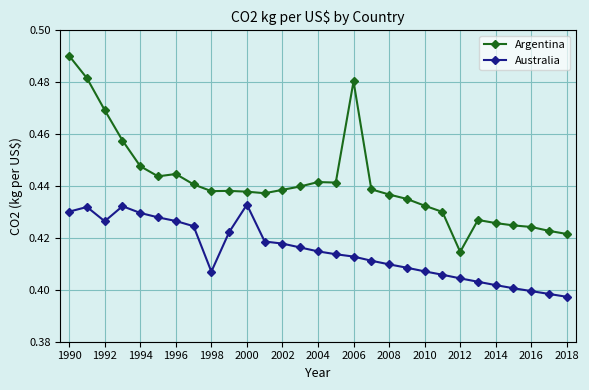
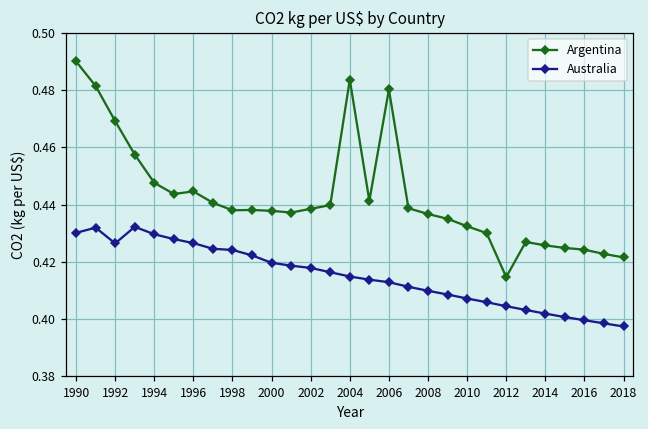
  {
    "Argentina": {
      "1990": 0.490,
      "1992": 0.469,
      "1994": 0.448,
      "1996": 0.445,
      "1998": 0.438,
      "2000": 0.438,
      "2002": 0.439,
-     "2004": 0.442,
+     "2004": 0.484,
      "2006": 0.480,
      "2008": 0.437,
      "2010": 0.432,
      "2012": 0.415,
      "2014": 0.426,
      "2016": 0.424,
      "2018": 0.422
    },
    "Australia": {
      "1990": 0.430,
      "1992": 0.426,
      "1994": 0.430,
      "1996": 0.427,
-     "1998": 0.407,
-     "2000": 0.433,
+     "1998": 0.424,
+     "2000": 0.420,
      "2002": 0.418,
      "2004": 0.415,
      "2006": 0.413,
      "2008": 0.410,
      "2010": 0.407,
      "2012": 0.404,
      "2014": 0.402,
      "2016": 0.400,
      "2018": 0.397
    }
  }
